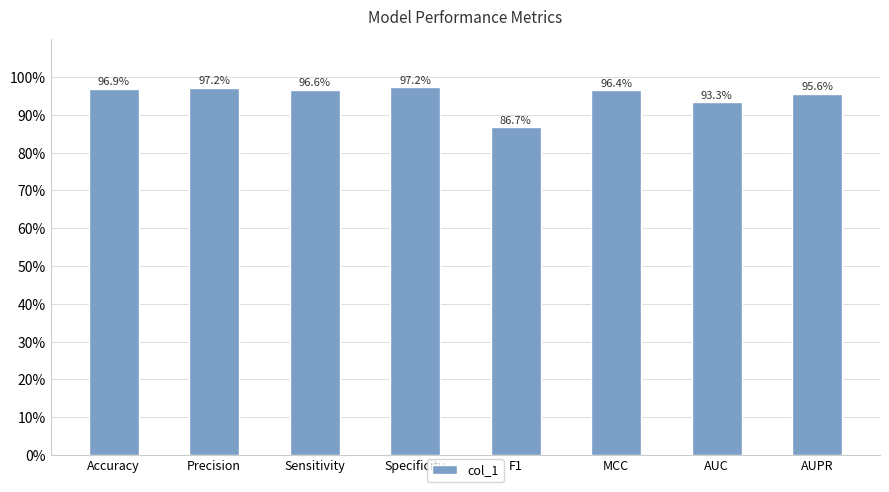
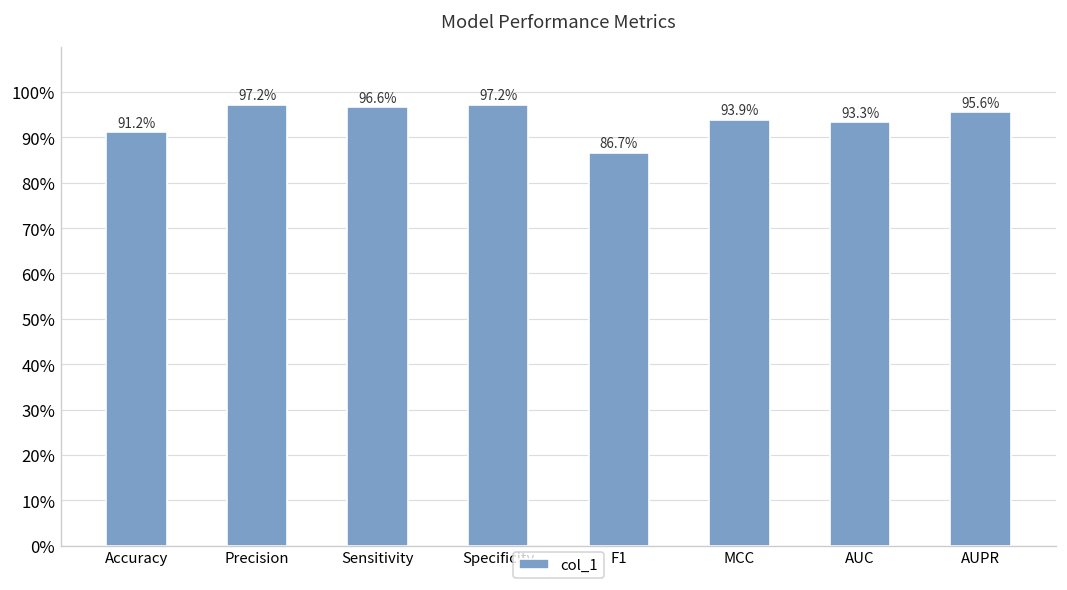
  {
-   "Accuracy": "96.9%",
+   "Accuracy": "91.2%",
    "Precision": "97.2%",
    "Sensitivity": "96.6%",
    "Specificity": "97.2%",
    "F1": "86.7%",
-   "MCC": "96.4%",
+   "MCC": "93.9%",
    "AUC": "93.3%",
    "AUPR": "95.6%"
  }
